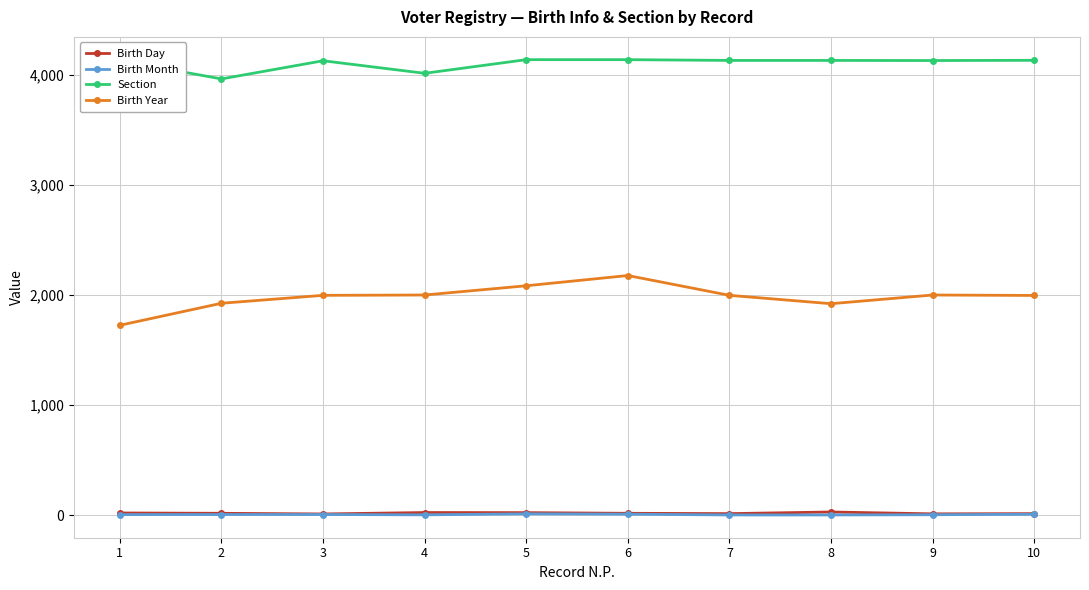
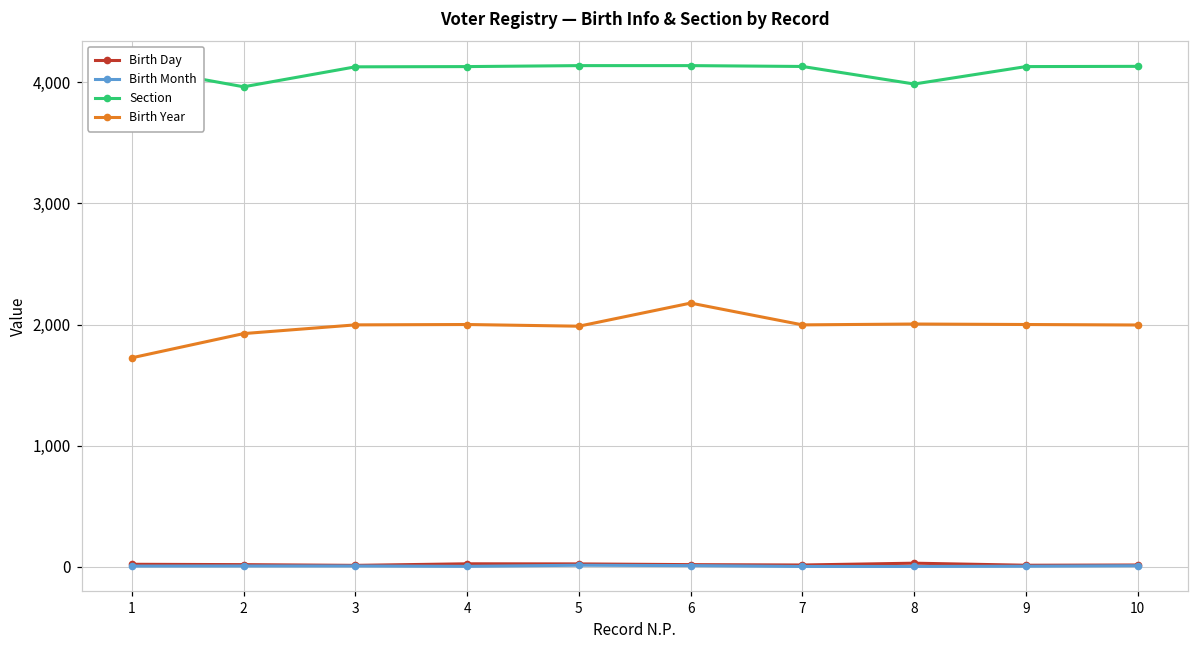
  {
    "Birth Day": {
      "8": "30"
    },
    "Birth Month": {
      "8": "0"
    },
    "Section": {
      "2": "3,960",
      "3": "4,130",
-     "4": "4,020",
+     "4": "4,130",
      "5": "4,140",
      "6": "4,140",
      "7": "4,130",
-     "8": "4,130",
+     "8": "3,990",
      "9": "4,130",
      "10": "4,130"
    },
    "Birth Year": {
      "1": "1,730",
      "2": "1,930",
      "3": "2,000",
      "4": "2,000",
-     "5": "2,080",
+     "5": "1,990",
      "6": "2,180",
      "7": "2,000",
-     "8": "1,920",
+     "8": "2,000",
      "9": "2,000",
      "10": "2,000"
    }
  }
